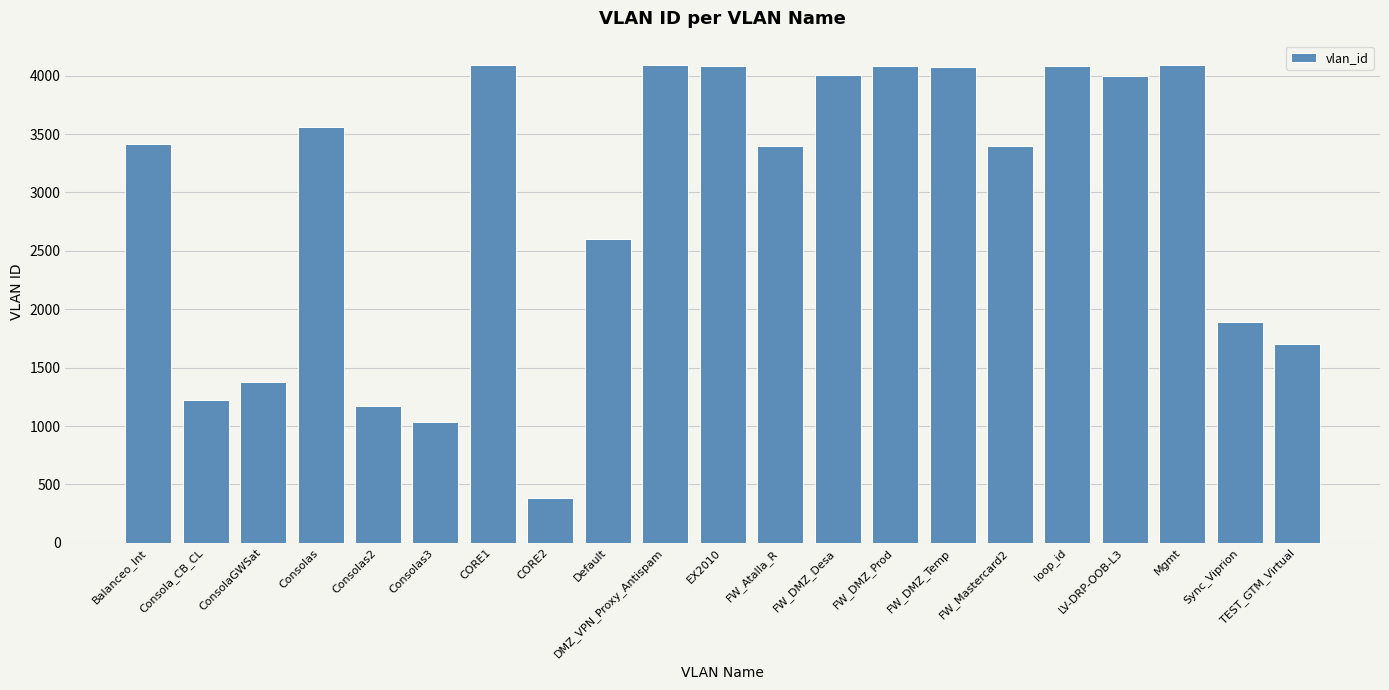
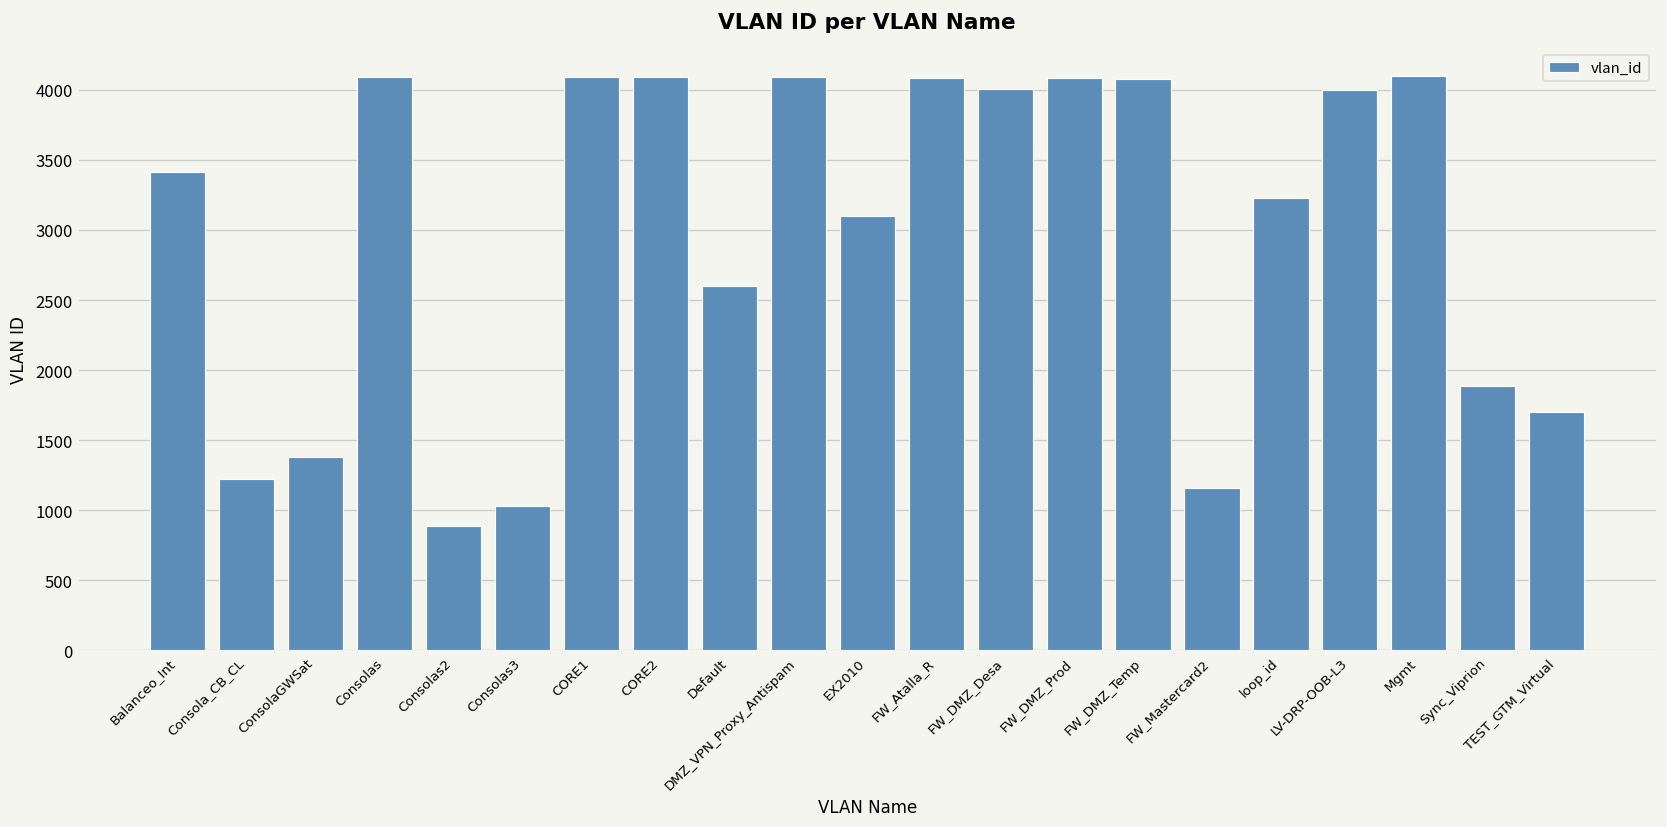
  {
    "Balanceo_Int": 3410,
    "Consola_CB_CL": 1220,
    "ConsolaGWSat": 1380,
-   "Consolas": 3560,
-   "Consolas2": 1170,
+   "Consolas": 4090,
+   "Consolas2": 890,
    "Consolas3": 1030,
    "CORE1": 4090,
-   "CORE2": 390,
+   "CORE2": 4090,
    "Default": 2600,
    "DMZ_VPN_Proxy_Antispam": 4090,
-   "EX2010": 4090,
-   "FW_Atalla_R": 3400,
+   "EX2010": 3100,
+   "FW_Atalla_R": 4090,
    "FW_DMZ_Desa": 4010,
    "FW_DMZ_Prod": 4090,
    "FW_DMZ_Temp": 4070,
-   "FW_Mastercard2": 3400,
-   "loop_id": 4080,
+   "FW_Mastercard2": 1160,
+   "loop_id": 3230,
    "LV-DRP-OOB-L3": 4000,
    "Mgmt": 4100,
    "Sync_Viprion": 1890,
    "TEST_GTM_Virtual": 1700
  }
